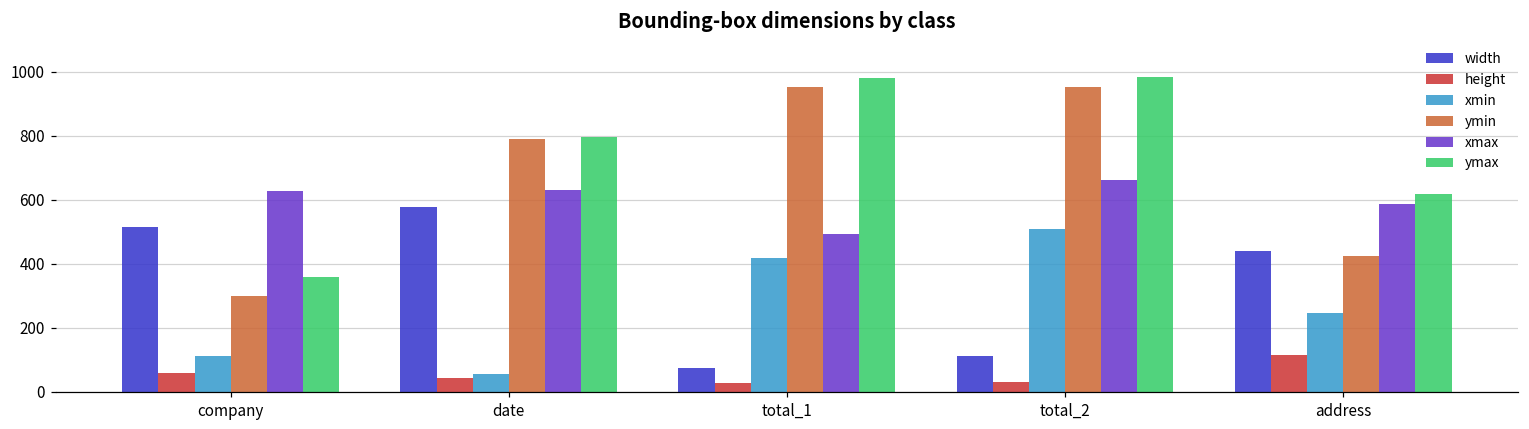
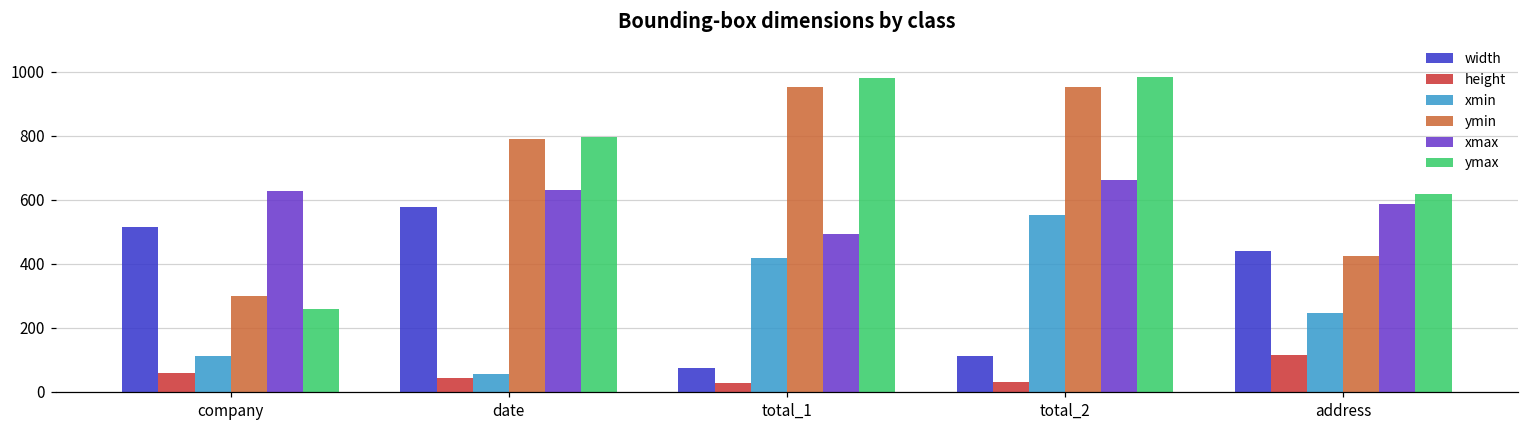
  {
    "xmin": {
      "company": 110,
      "date": 60,
      "total_1": 420,
-     "total_2": 510,
+     "total_2": 550,
      "address": 250
    },
    "ymax": {
-     "company": 360,
+     "company": 260,
      "date": 800,
      "total_1": 980,
      "total_2": 980,
      "address": 620
    }
  }
